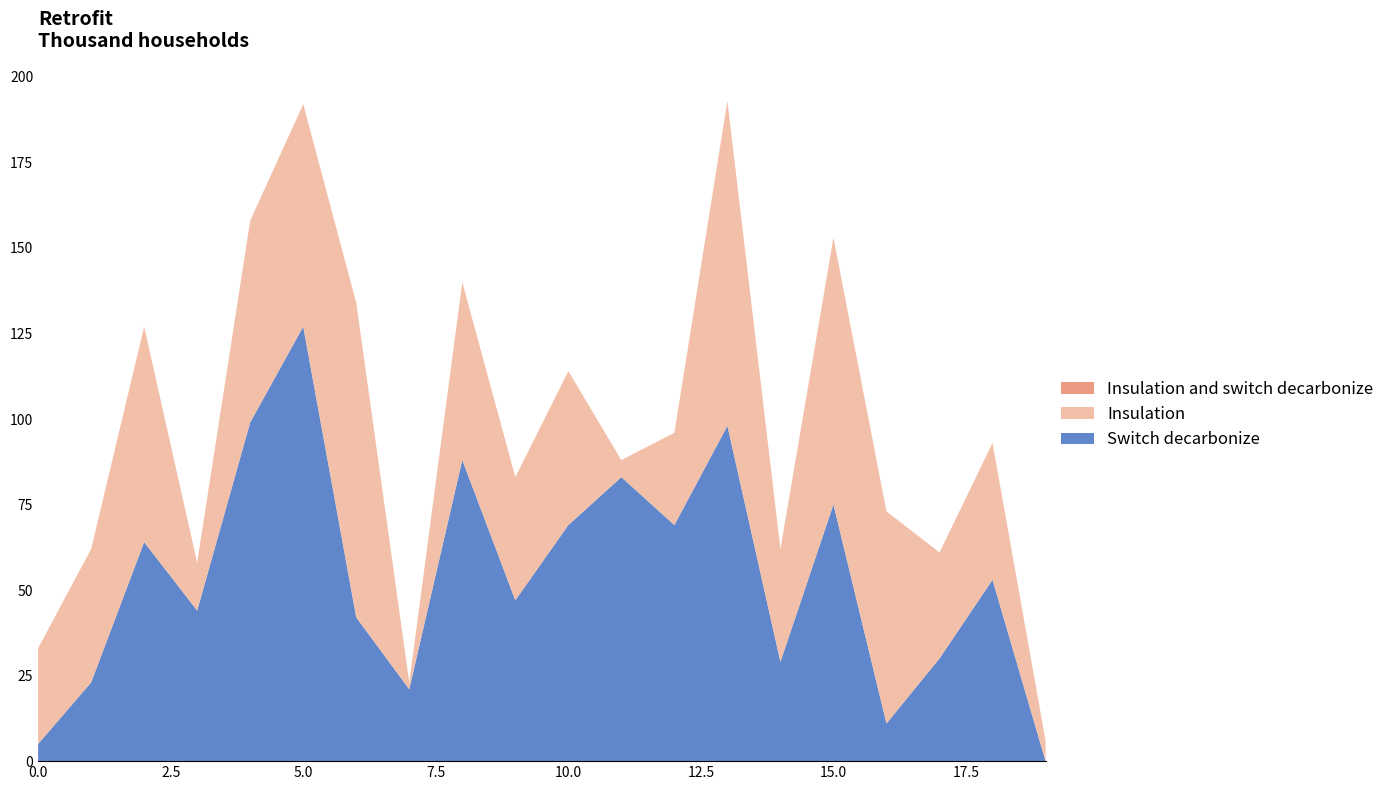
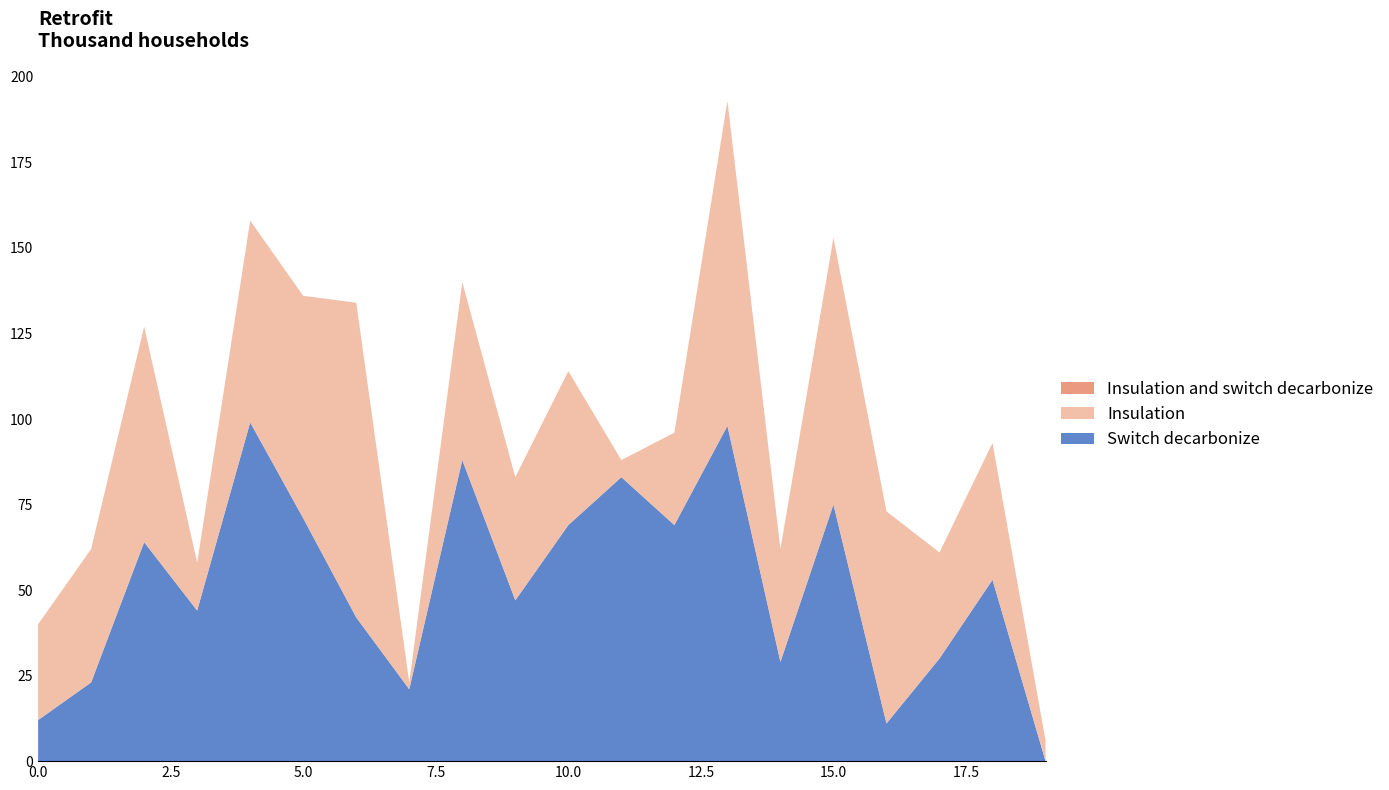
  {
    "Switch decarbonize": {
-     "0.0": 5,
-     "5.0": 127,
+     "0.0": 12,
+     "5.0": 71,
      "10.0": 69,
      "15.0": 75
    }
  }
